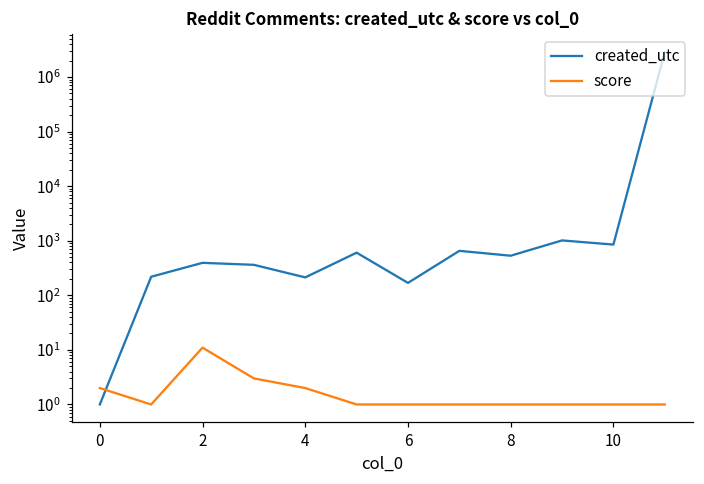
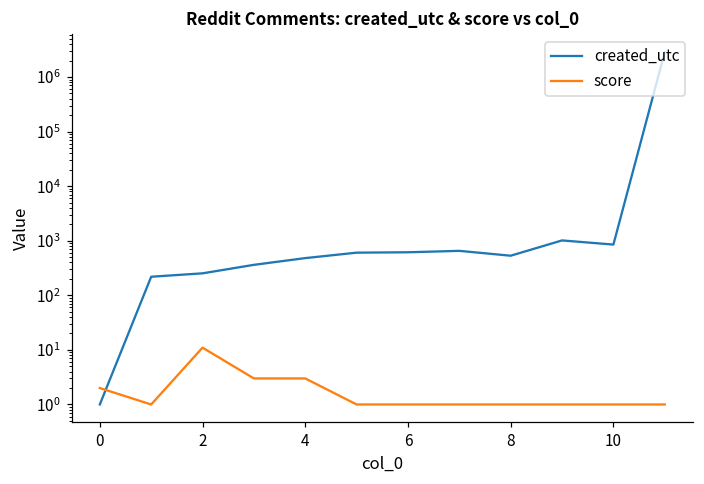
  {
    "created_utc": {
      "0": 1,
-     "2": 400,
-     "4": 210,
-     "6": 170,
+     "2": 300,
+     "4": 500,
+     "6": 600,
      "8": 500,
      "10": 900
    },
    "score": {
      "0": 2,
      "2": 11,
-     "4": 2,
+     "4": 3,
      "6": 1,
      "8": 1,
      "10": 1
    }
  }
